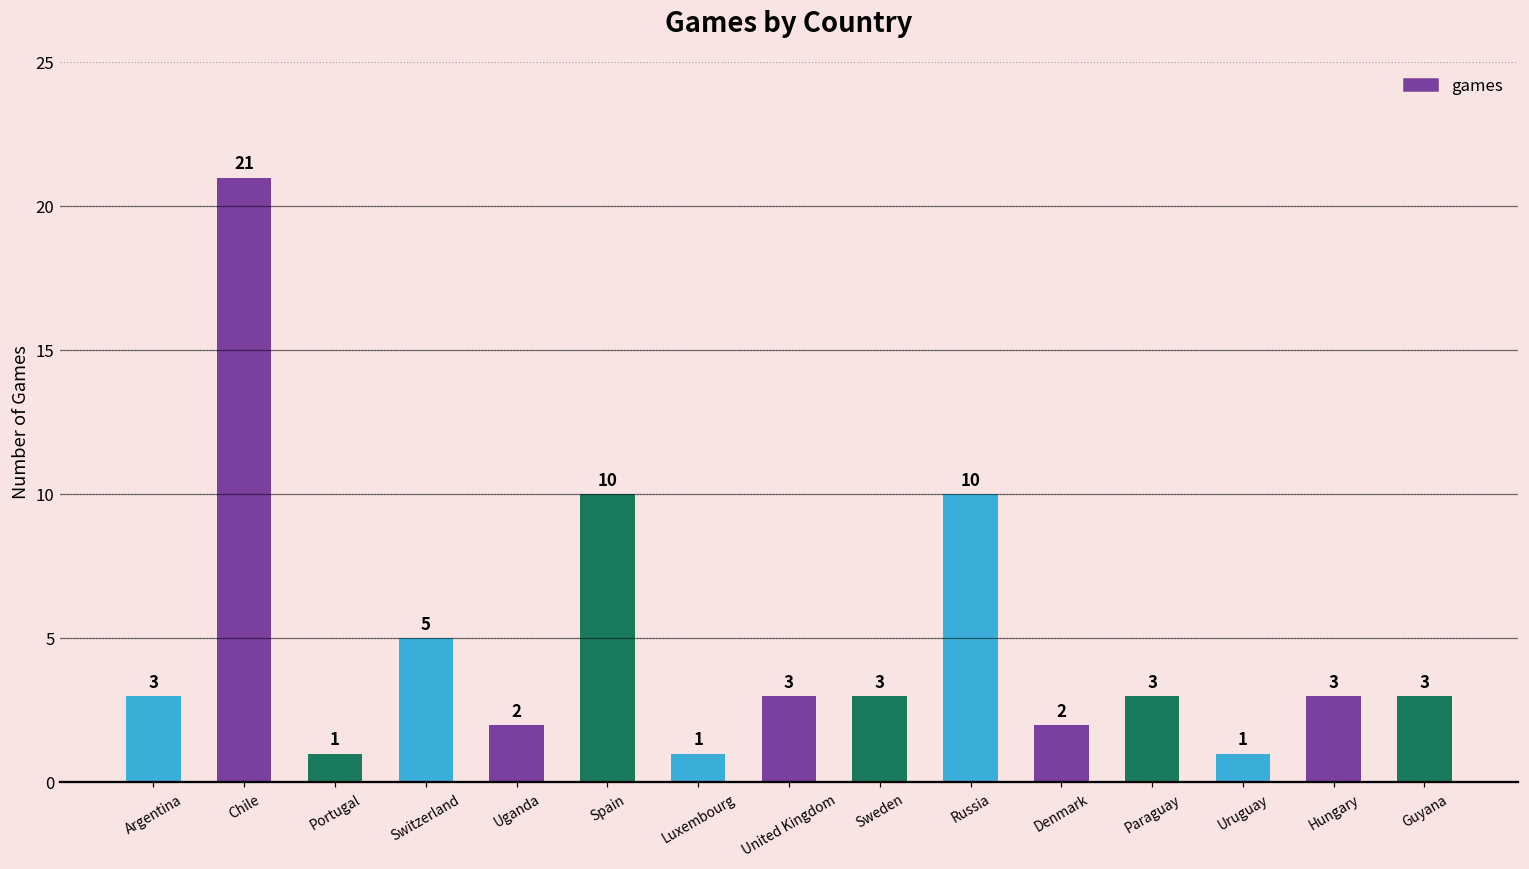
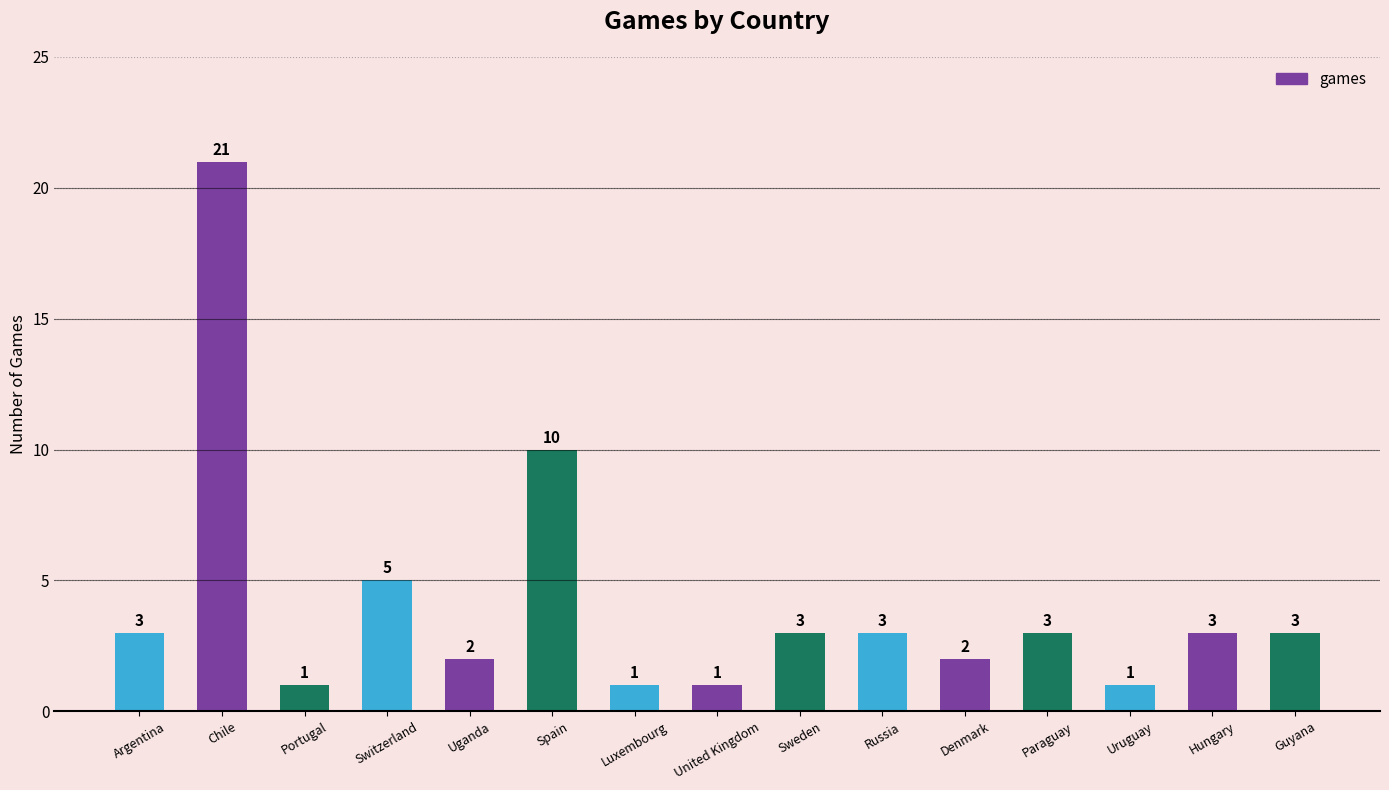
  {
    "Argentina": 3,
    "Chile": 21,
    "Portugal": 1,
    "Switzerland": 5,
    "Uganda": 2,
    "Spain": 10,
    "Luxembourg": 1,
-   "United Kingdom": 3,
+   "United Kingdom": 1,
    "Sweden": 3,
-   "Russia": 10,
+   "Russia": 3,
    "Denmark": 2,
    "Paraguay": 3,
    "Uruguay": 1,
    "Hungary": 3,
    "Guyana": 3
  }
